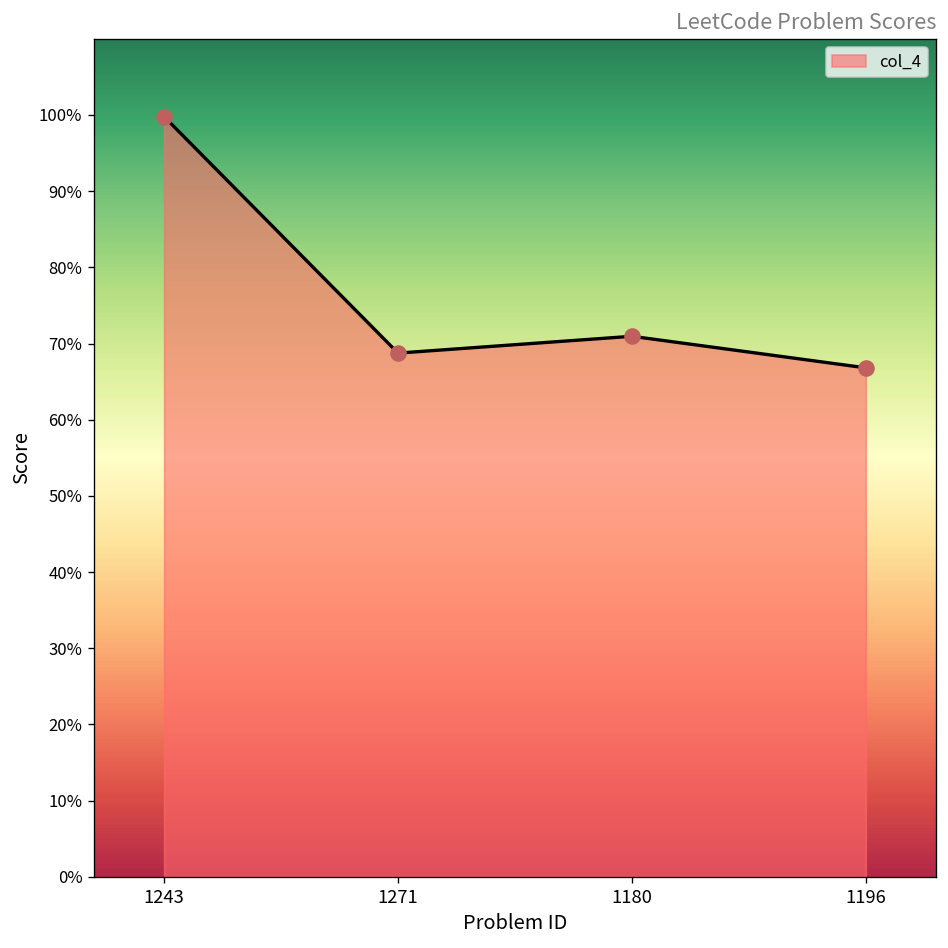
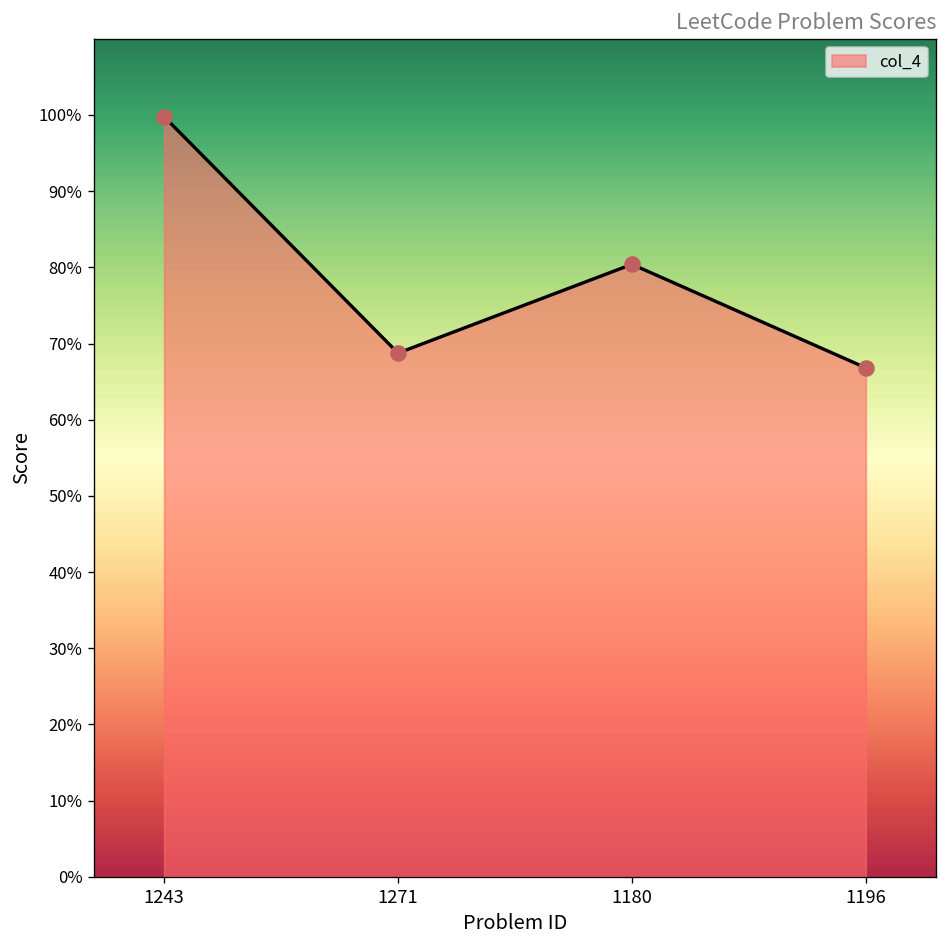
  {
    "1243": "100%",
    "1271": "69%",
-   "1180": "71%",
+   "1180": "80%",
    "1196": "67%"
  }
